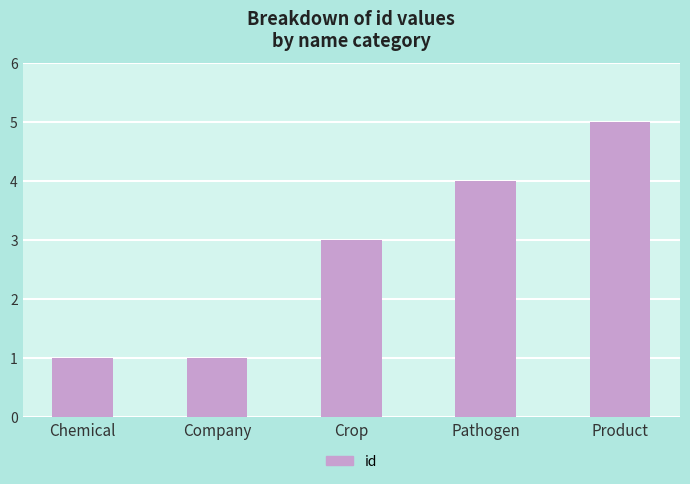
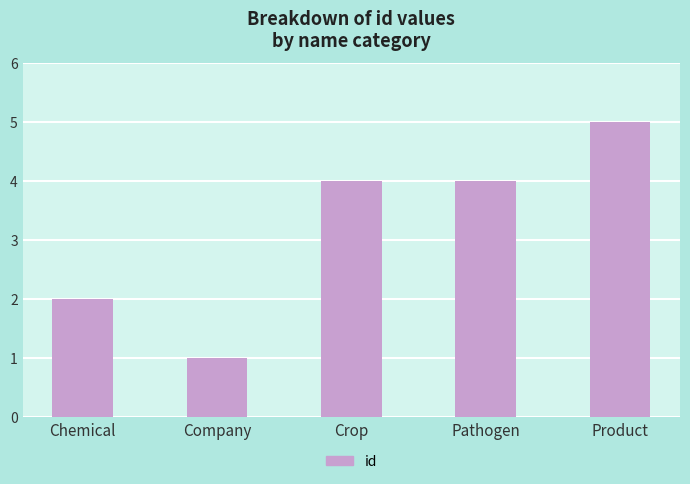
  {
-   "Chemical": 1,
+   "Chemical": 2,
    "Company": 1,
-   "Crop": 3,
+   "Crop": 4,
    "Pathogen": 4,
    "Product": 5
  }
